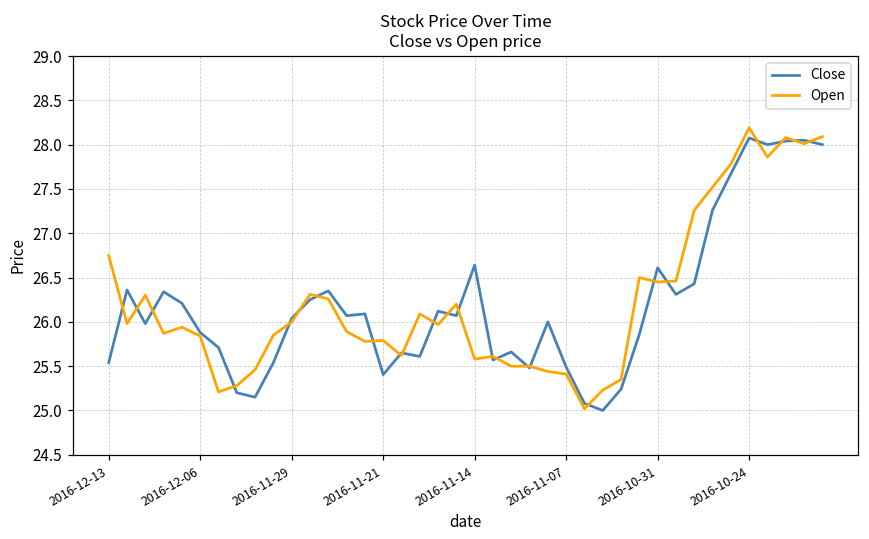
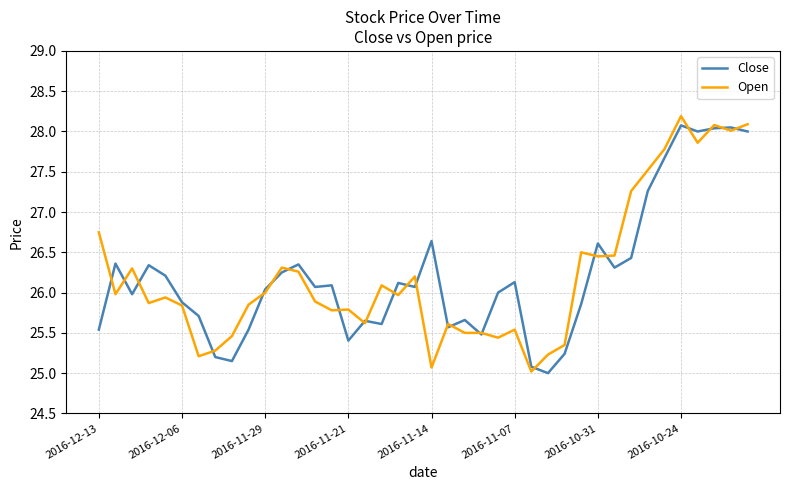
  {
    "Close": {
      "2016-12-13": 25.5,
      "2016-12-06": 25.9,
      "2016-11-29": 26.0,
      "2016-11-21": 25.4,
      "2016-11-14": 26.6,
-     "2016-11-07": 25.5,
+     "2016-11-07": 26.1,
      "2016-10-31": 26.6,
      "2016-10-24": 28.1
    },
    "Open": {
      "2016-12-13": 26.7,
      "2016-12-06": 25.8,
      "2016-11-29": 26.0,
      "2016-11-21": 25.8,
-     "2016-11-14": 25.6,
-     "2016-11-07": 25.4,
+     "2016-11-14": 25.1,
+     "2016-11-07": 25.5,
      "2016-10-31": 26.5,
      "2016-10-24": 28.2
    }
  }
